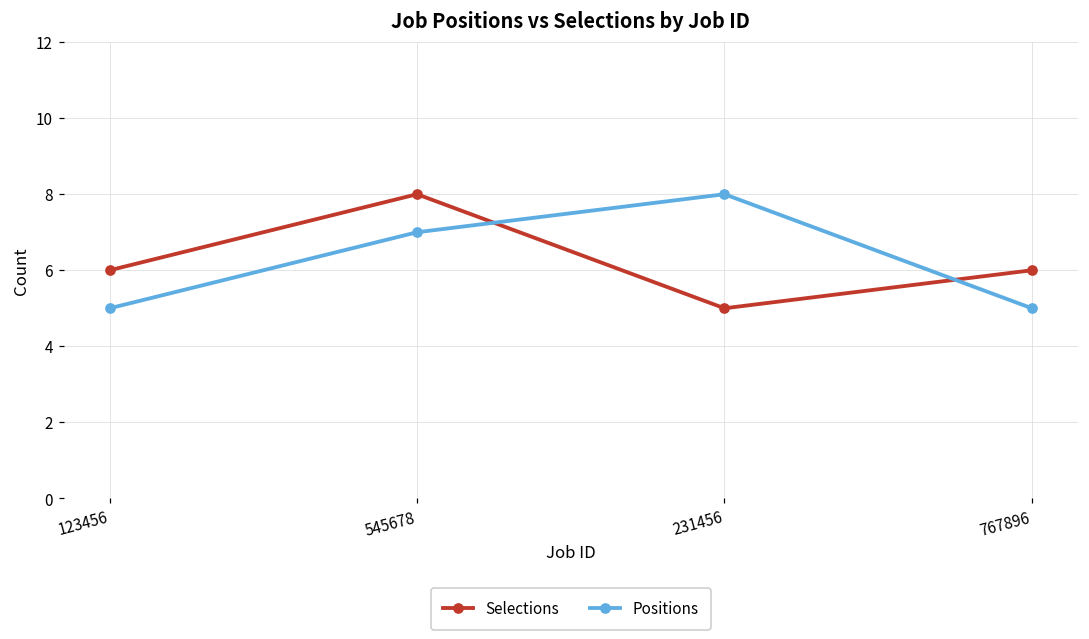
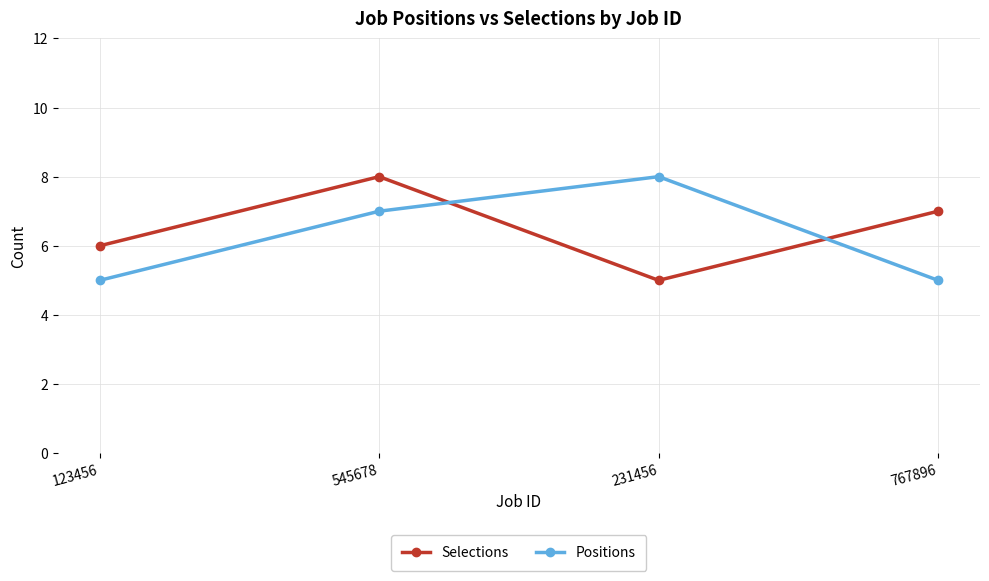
  {
    "Selections": {
      "123456": 6,
      "545678": 8,
      "231456": 5,
-     "767896": 6
+     "767896": 7
    },
    "Positions": {
      "123456": 5,
      "545678": 7,
      "231456": 8,
      "767896": 5
    }
  }
